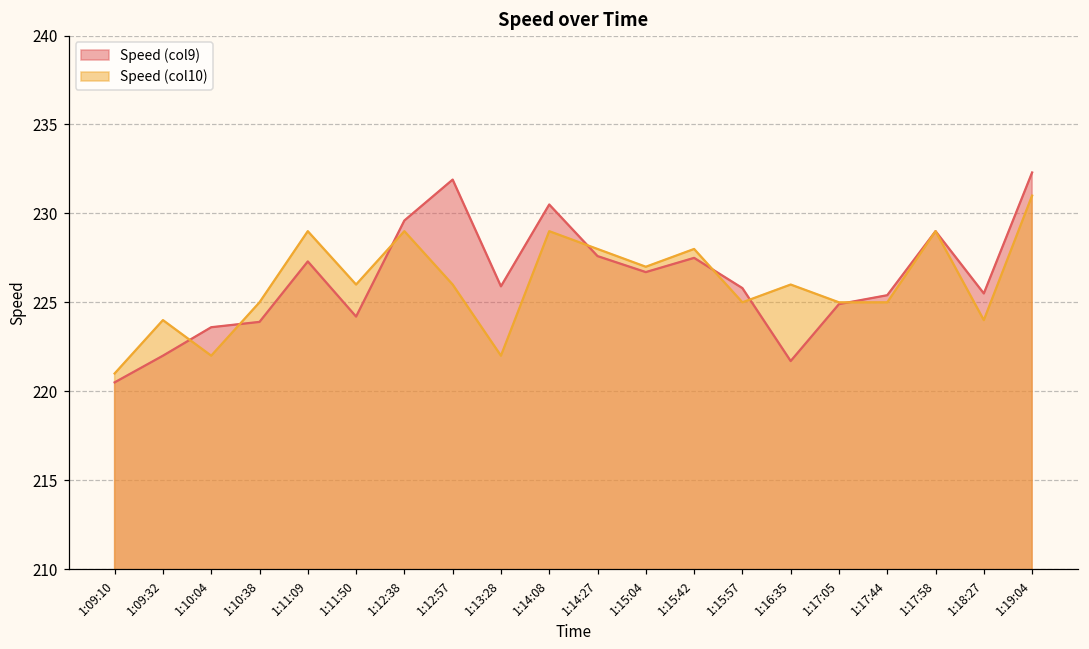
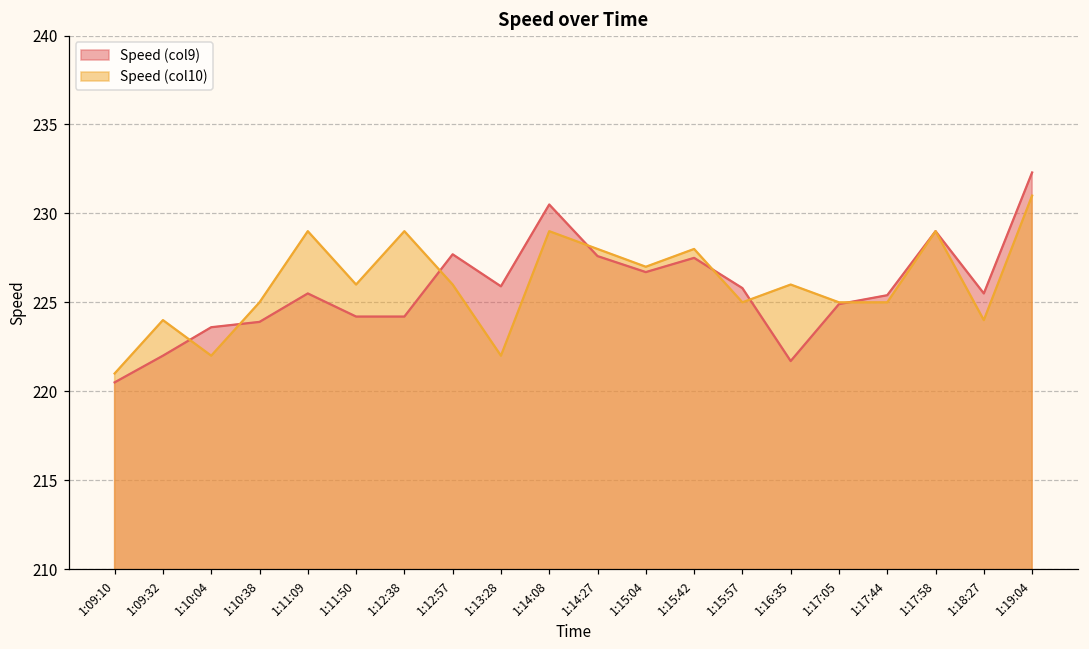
  {
    "Speed (col9)": {
      "1:09:10": 220.5,
      "1:09:32": 222.0,
      "1:10:04": 223.6,
      "1:10:38": 223.9,
-     "1:11:09": 227.3,
+     "1:11:09": 225.5,
      "1:11:50": 224.2,
-     "1:12:38": 229.6,
-     "1:12:57": 231.9,
+     "1:12:38": 224.2,
+     "1:12:57": 227.7,
      "1:13:28": 225.9,
      "1:14:08": 230.5,
      "1:14:27": 227.6,
      "1:15:04": 226.7,
      "1:15:42": 227.5,
      "1:15:57": 225.8,
      "1:16:35": 221.7,
      "1:17:44": 225.4,
      "1:18:27": 225.5,
      "1:19:04": 232.3
    },
    "Speed (col10)": {
      "1:09:10": 221.0,
      "1:09:32": 224.0,
      "1:10:04": 222.0,
      "1:10:38": 225.0,
      "1:11:09": 229.0,
      "1:11:50": 226.0,
      "1:12:38": 229.0,
      "1:12:57": 226.0,
      "1:13:28": 222.0,
      "1:14:08": 229.0,
      "1:14:27": 228.0,
      "1:15:04": 227.0,
      "1:15:42": 228.0,
      "1:15:57": 225.0,
      "1:16:35": 226.0,
      "1:17:44": 225.0,
      "1:18:27": 224.0,
      "1:19:04": 231.0
    }
  }
